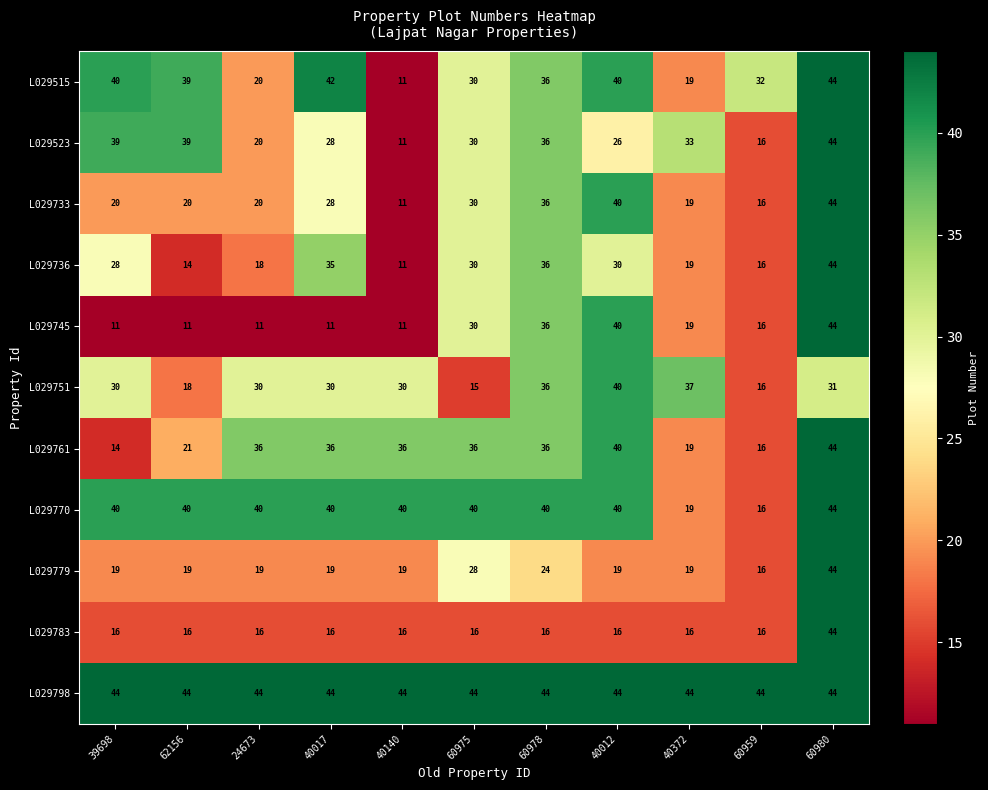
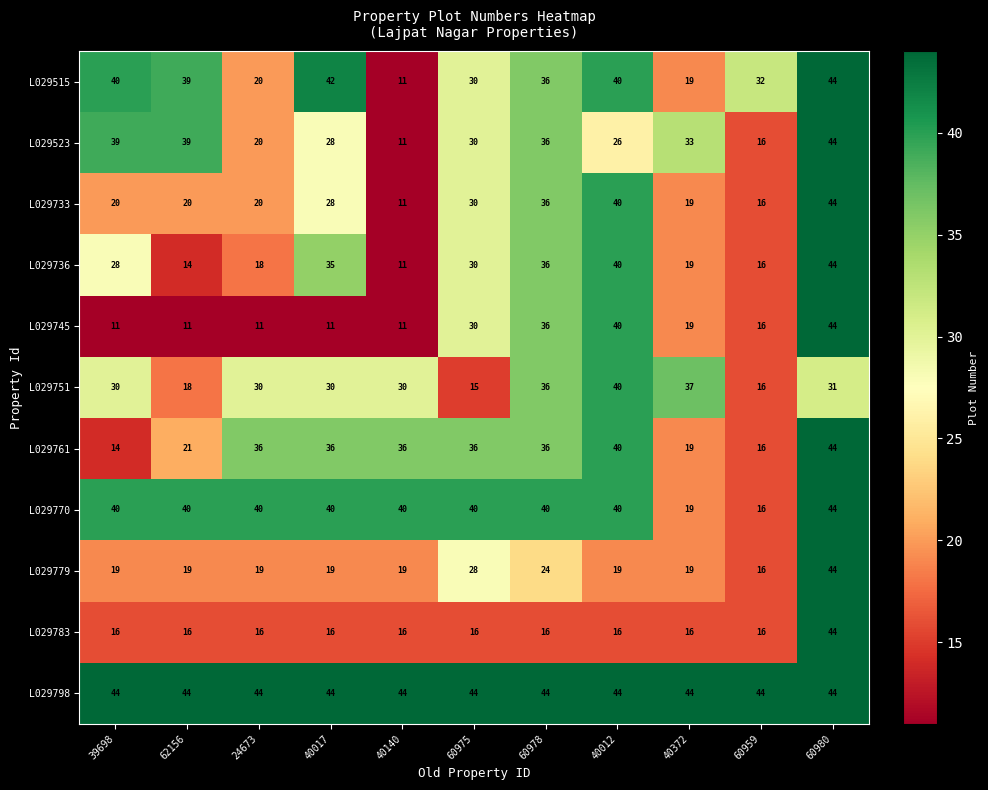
  {
    "L029515": {
      "39698": 40,
      "62156": 39,
      "24673": 20,
      "40017": 42,
      "40140": 11,
      "60975": 30,
      "60978": 36,
      "40012": 40,
      "40372": 19,
      "60959": 32,
      "60980": 44
    },
    "L029523": {
      "39698": 39,
      "62156": 39,
      "24673": 20,
      "40017": 28,
      "40140": 11,
      "60975": 30,
      "60978": 36,
      "40012": 26,
      "40372": 33,
      "60959": 16,
      "60980": 44
    },
    "L029733": {
      "39698": 20,
      "62156": 20,
      "24673": 20,
      "40017": 28,
      "40140": 11,
      "60975": 30,
      "60978": 36,
      "40012": 40,
      "40372": 19,
      "60959": 16,
      "60980": 44
    },
    "L029736": {
      "39698": 28,
      "62156": 14,
      "24673": 18,
      "40017": 35,
      "40140": 11,
      "60975": 30,
      "60978": 36,
-     "40012": 30,
+     "40012": 40,
      "40372": 19,
      "60959": 16,
      "60980": 44
    },
    "L029745": {
      "39698": 11,
      "62156": 11,
      "24673": 11,
      "40017": 11,
      "40140": 11,
      "60975": 30,
      "60978": 36,
      "40012": 40,
      "40372": 19,
      "60959": 16,
      "60980": 44
    },
    "L029751": {
      "39698": 30,
      "62156": 18,
      "24673": 30,
      "40017": 30,
      "40140": 30,
      "60975": 15,
      "60978": 36,
      "40012": 40,
      "40372": 37,
      "60959": 16,
      "60980": 31
    },
    "L029761": {
      "39698": 14,
      "62156": 21,
      "24673": 36,
      "40017": 36,
      "40140": 36,
      "60975": 36,
      "60978": 36,
      "40012": 40,
      "40372": 19,
      "60959": 16,
      "60980": 44
    },
    "L029770": {
      "39698": 40,
      "62156": 40,
      "24673": 40,
      "40017": 40,
      "40140": 40,
      "60975": 40,
      "60978": 40,
      "40012": 40,
      "40372": 19,
      "60959": 16,
      "60980": 44
    },
    "L029779": {
      "39698": 19,
      "62156": 19,
      "24673": 19,
      "40017": 19,
      "40140": 19,
      "60975": 28,
      "60978": 24,
      "40012": 19,
      "40372": 19,
      "60959": 16,
      "60980": 44
    },
    "L029783": {
      "39698": 16,
      "62156": 16,
      "24673": 16,
      "40017": 16,
      "40140": 16,
      "60975": 16,
      "60978": 16,
      "40012": 16,
      "40372": 16,
      "60959": 16,
      "60980": 44
    },
    "L029798": {
      "39698": 44,
      "62156": 44,
      "24673": 44,
      "40017": 44,
      "40140": 44,
      "60975": 44,
      "60978": 44,
      "40012": 44,
      "40372": 44,
      "60959": 44,
      "60980": 44
    }
  }
